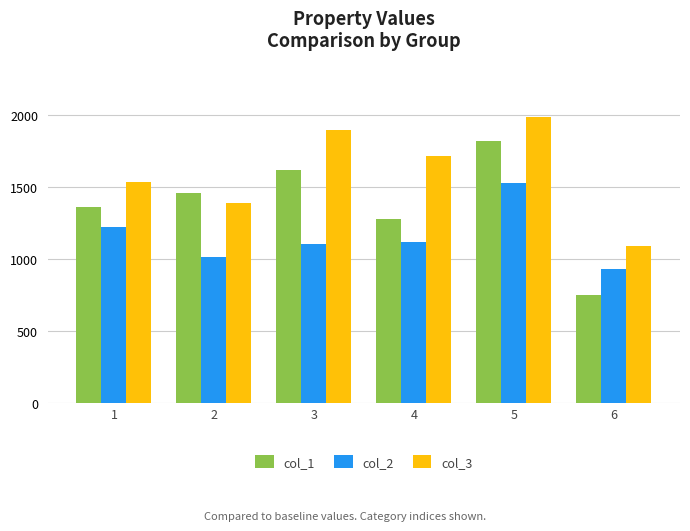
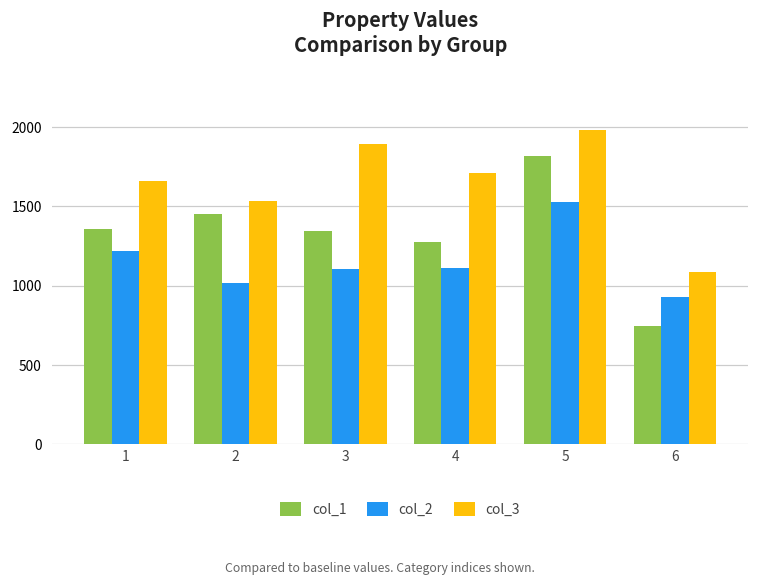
  {
    "col_1": {
      "1": 1360,
      "2": 1450,
-     "3": 1620,
+     "3": 1340,
      "4": 1280,
      "5": 1820,
      "6": 750
    },
    "col_2": {
      "1": 1220,
      "2": 1010,
      "3": 1100,
      "4": 1110,
      "5": 1520,
      "6": 930
    },
    "col_3": {
-     "1": 1530,
-     "2": 1390,
+     "1": 1660,
+     "2": 1530,
      "3": 1890,
      "4": 1710,
      "5": 1980,
      "6": 1090
    }
  }
